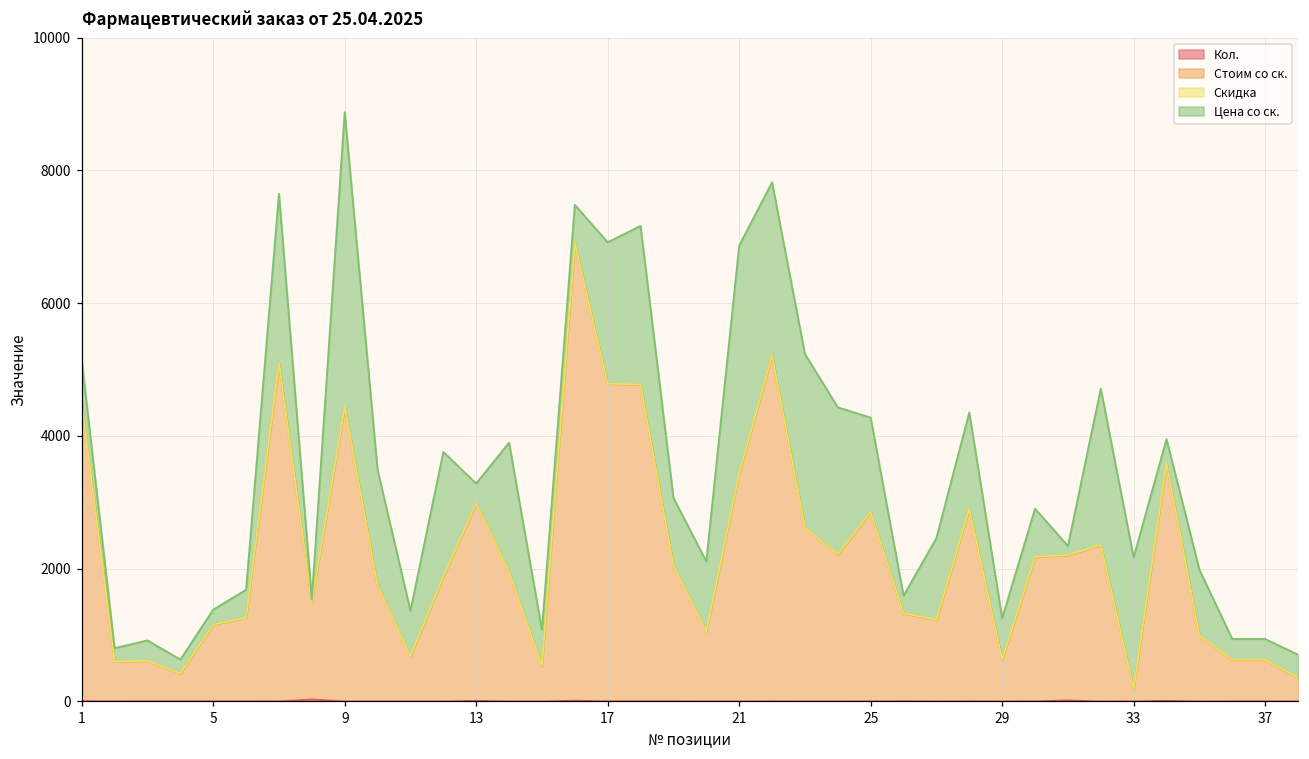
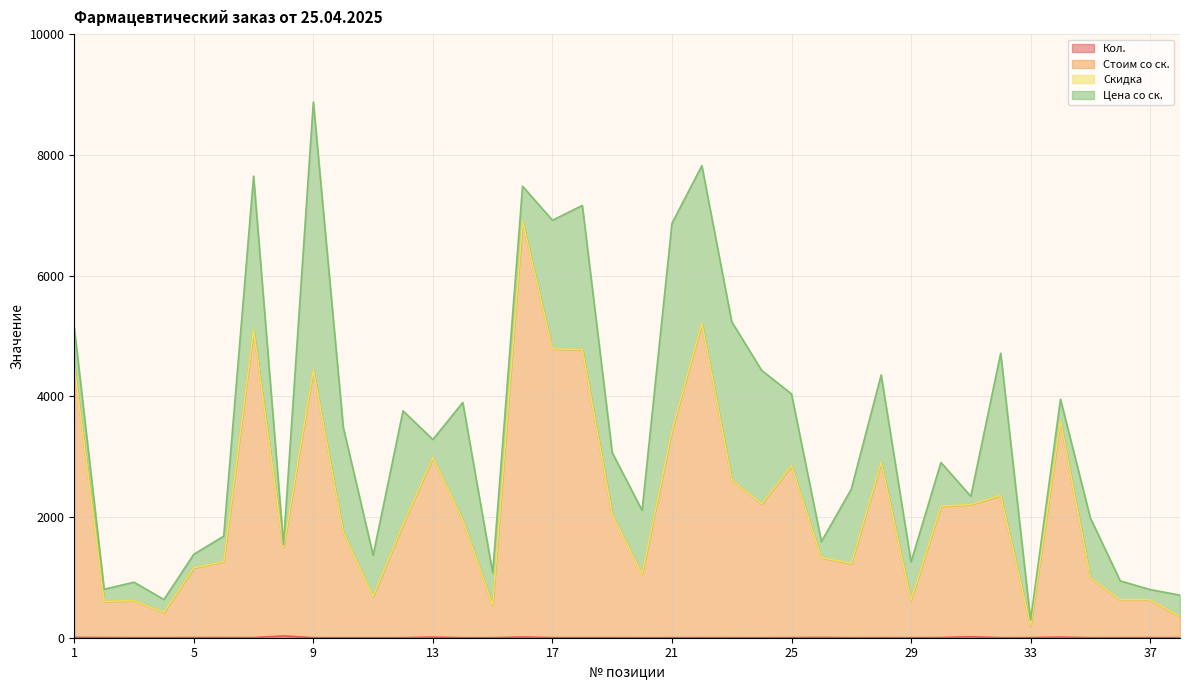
  {
    "Цена со ск.": {
      "1": 600,
      "5": 200,
      "9": 4400,
      "13": 300,
      "17": 2100,
      "21": 3400,
-     "25": 1400,
+     "25": 1200,
      "29": 600,
-     "33": 2000,
-     "37": 300
+     "33": 100,
+     "37": 200
    }
  }
